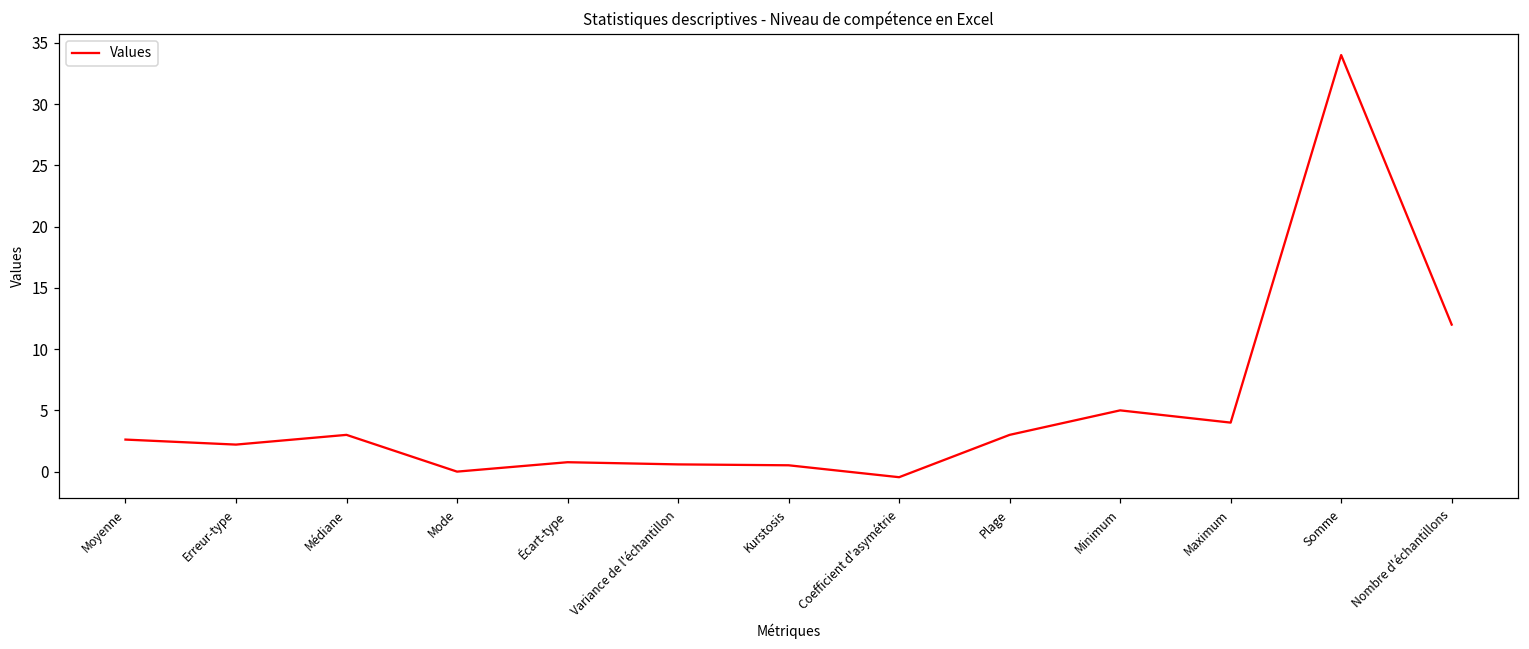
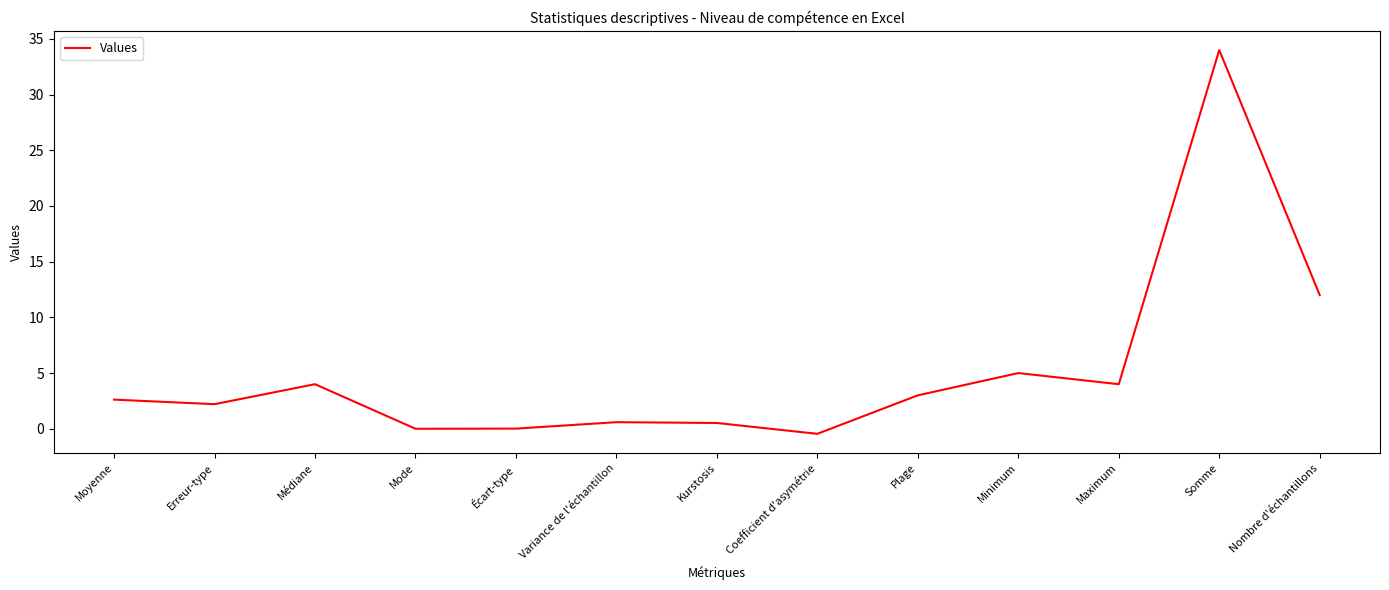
  {
    "Moyenne": 2.6,
    "Erreur-type": 2.2,
-   "Médiane": 3,
+   "Médiane": 4,
    "Mode": 0.0,
-   "Écart-type": 0.8,
+   "Écart-type": 0.0,
    "Variance de l'échantillon": 0.6,
    "Kurstosis": 0.5,
    "Coefficient d'asymétrie": -0.5,
    "Plage": 3.0,
    "Minimum": 5.0,
    "Maximum": 4.0,
    "Somme": 34.0,
    "Nombre d'échantillons": 12.0
  }
